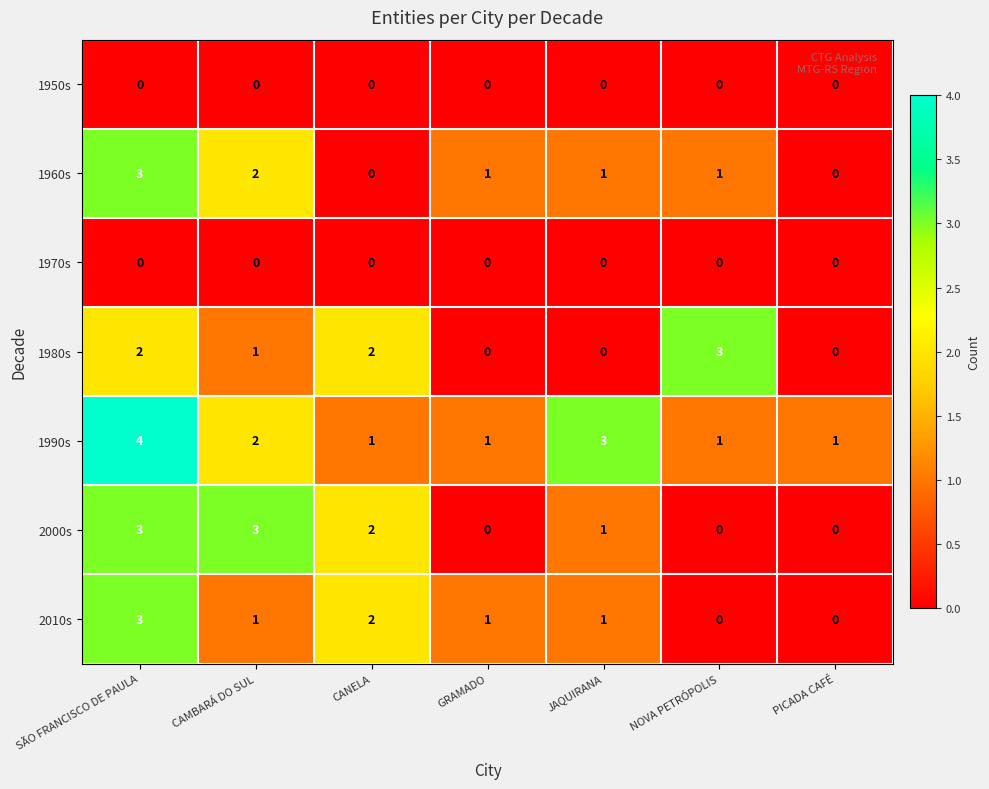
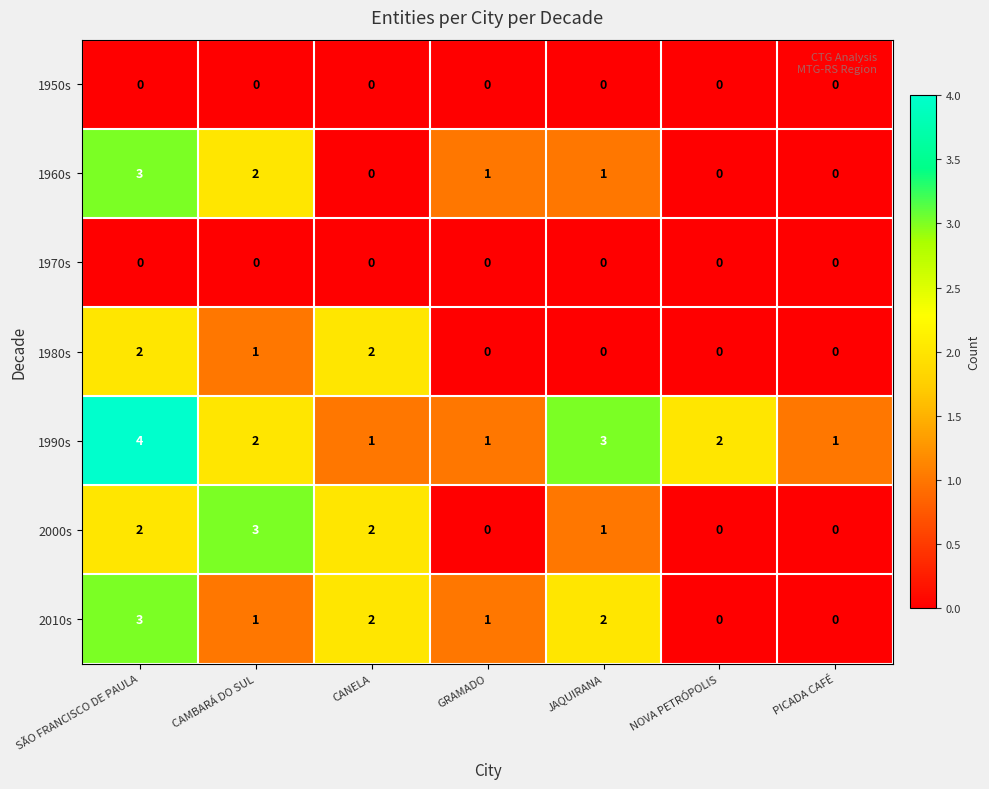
  {
    "1950s": {
      "SÃO FRANCISCO DE PAULA": 0,
      "CAMBARÁ DO SUL": 0,
      "CANELA": 0,
      "GRAMADO": 0,
      "JAQUIRANA": 0,
      "NOVA PETRÓPOLIS": 0
    },
    "1960s": {
      "SÃO FRANCISCO DE PAULA": 3,
      "CAMBARÁ DO SUL": 2,
      "CANELA": 0,
      "GRAMADO": 1,
      "JAQUIRANA": 1,
-     "NOVA PETRÓPOLIS": 1,
+     "NOVA PETRÓPOLIS": 0,
      "PICADA CAFÉ": 0
    },
    "1970s": {
      "SÃO FRANCISCO DE PAULA": 0,
      "CAMBARÁ DO SUL": 0,
      "CANELA": 0,
      "GRAMADO": 0,
      "JAQUIRANA": 0,
      "NOVA PETRÓPOLIS": 0,
      "PICADA CAFÉ": 0
    },
    "1980s": {
      "SÃO FRANCISCO DE PAULA": 2,
      "CAMBARÁ DO SUL": 1,
      "CANELA": 2,
      "GRAMADO": 0,
      "JAQUIRANA": 0,
-     "NOVA PETRÓPOLIS": 3,
+     "NOVA PETRÓPOLIS": 0,
      "PICADA CAFÉ": 0
    },
    "1990s": {
      "SÃO FRANCISCO DE PAULA": 4,
      "CAMBARÁ DO SUL": 2,
      "CANELA": 1,
      "GRAMADO": 1,
      "JAQUIRANA": 3,
-     "NOVA PETRÓPOLIS": 1,
+     "NOVA PETRÓPOLIS": 2,
      "PICADA CAFÉ": 1
    },
    "2000s": {
-     "SÃO FRANCISCO DE PAULA": 3,
+     "SÃO FRANCISCO DE PAULA": 2,
      "CAMBARÁ DO SUL": 3,
      "CANELA": 2,
      "GRAMADO": 0,
      "JAQUIRANA": 1,
      "NOVA PETRÓPOLIS": 0,
      "PICADA CAFÉ": 0
    },
    "2010s": {
      "SÃO FRANCISCO DE PAULA": 3,
      "CAMBARÁ DO SUL": 1,
      "CANELA": 2,
      "GRAMADO": 1,
-     "JAQUIRANA": 1,
+     "JAQUIRANA": 2,
      "NOVA PETRÓPOLIS": 0,
      "PICADA CAFÉ": 0
    }
  }
